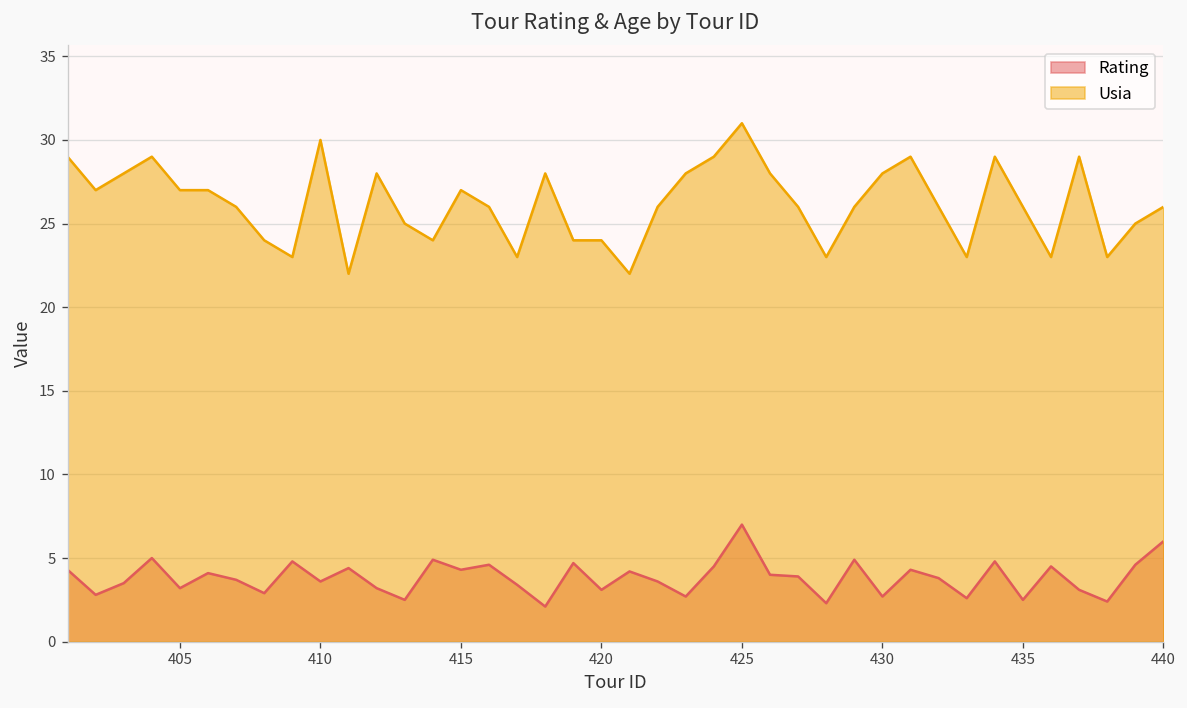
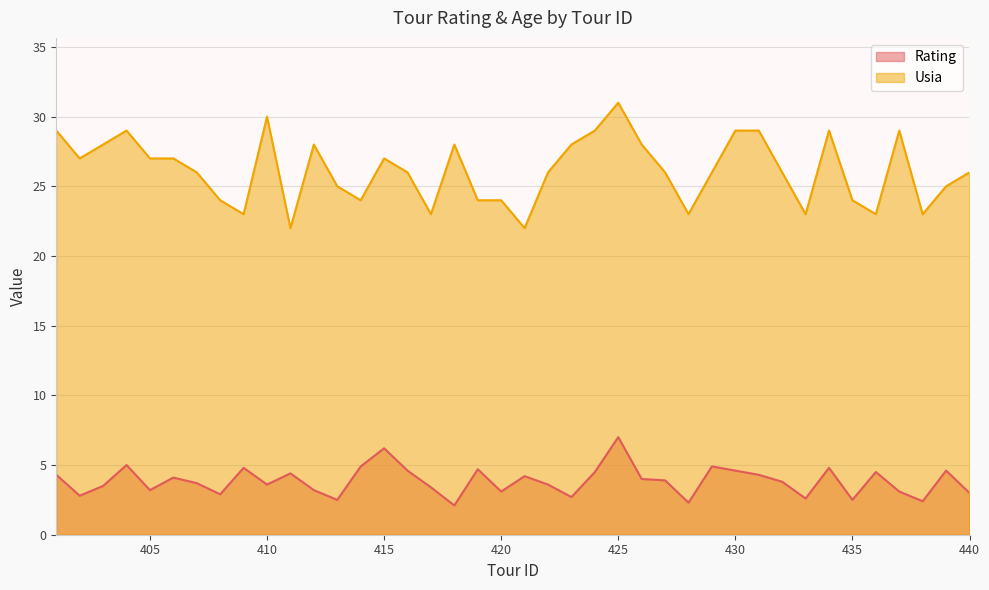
  {
    "Rating": {
      "405": 3.2,
      "410": 3.6,
-     "415": 4.3,
+     "415": 6.2,
      "420": 3.1,
      "425": 7.0,
-     "430": 2.7,
+     "430": 4.6,
      "435": 2.5,
-     "440": 6
+     "440": 3
    },
    "Usia": {
      "405": 27,
      "410": 30,
      "415": 27,
      "420": 24,
      "425": 31,
-     "430": 28,
-     "435": 26,
+     "430": 29,
+     "435": 24,
      "440": 26
    }
  }
